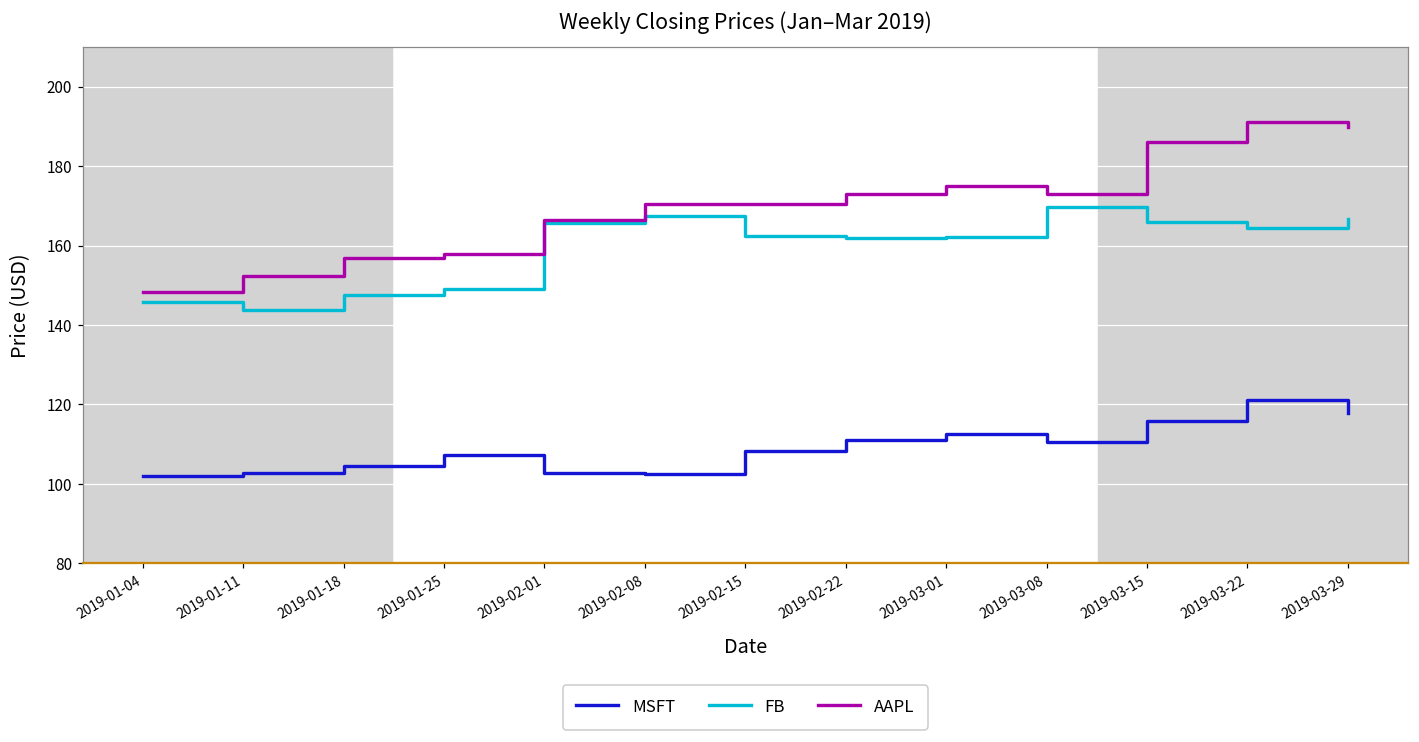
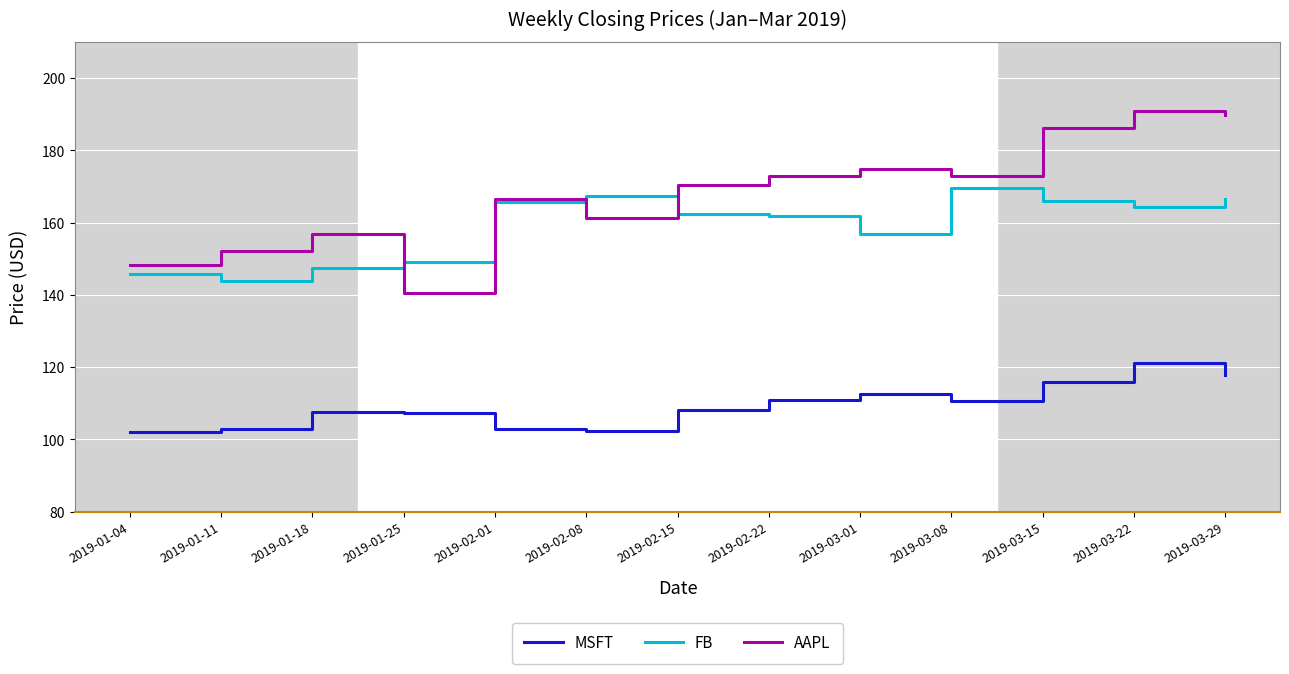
  {
    "MSFT": {
      "2019-01-04": 102,
      "2019-01-11": 103,
-     "2019-01-18": 104,
+     "2019-01-18": 108,
      "2019-01-25": 107,
      "2019-02-01": 103,
      "2019-02-08": 102,
      "2019-02-15": 108,
      "2019-02-22": 111,
      "2019-03-01": 113,
      "2019-03-08": 111,
      "2019-03-15": 116,
      "2019-03-22": 121,
      "2019-03-29": 118
    },
    "FB": {
      "2019-01-04": 146,
      "2019-01-11": 144,
      "2019-01-18": 148,
      "2019-01-25": 149,
      "2019-02-01": 166,
      "2019-02-08": 167,
      "2019-02-15": 163,
      "2019-02-22": 162,
-     "2019-03-01": 162,
+     "2019-03-01": 157,
      "2019-03-08": 170,
      "2019-03-15": 166,
      "2019-03-22": 164,
      "2019-03-29": 167
    },
    "AAPL": {
      "2019-01-04": 148,
      "2019-01-11": 152,
      "2019-01-18": 157,
-     "2019-01-25": 158,
+     "2019-01-25": 141,
      "2019-02-01": 167,
-     "2019-02-08": 170,
+     "2019-02-08": 161,
      "2019-02-15": 170,
      "2019-02-22": 173,
      "2019-03-01": 175,
      "2019-03-08": 173,
      "2019-03-15": 186,
      "2019-03-22": 191,
      "2019-03-29": 190
    }
  }
